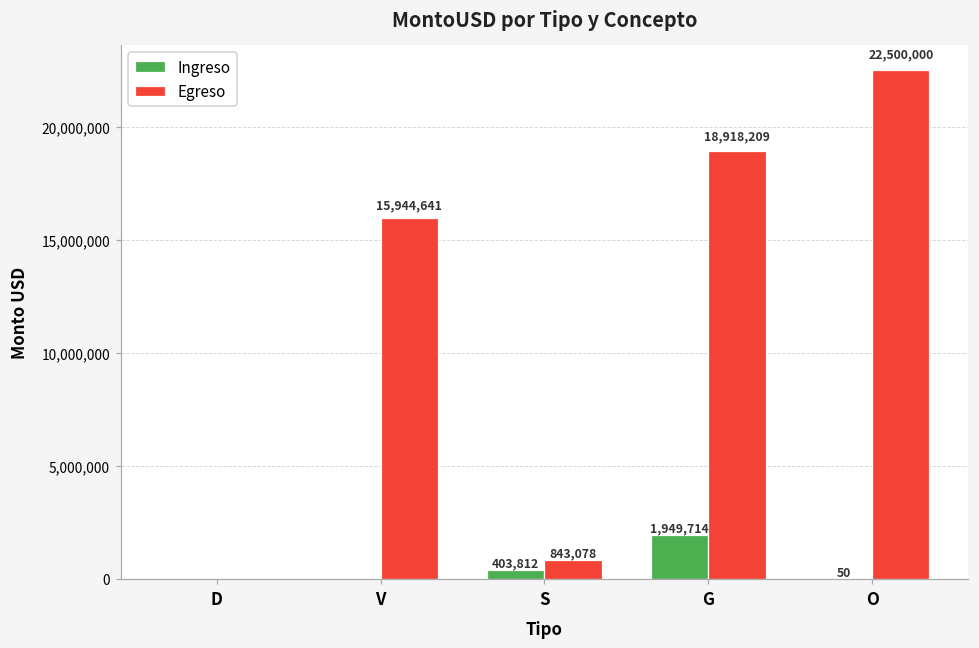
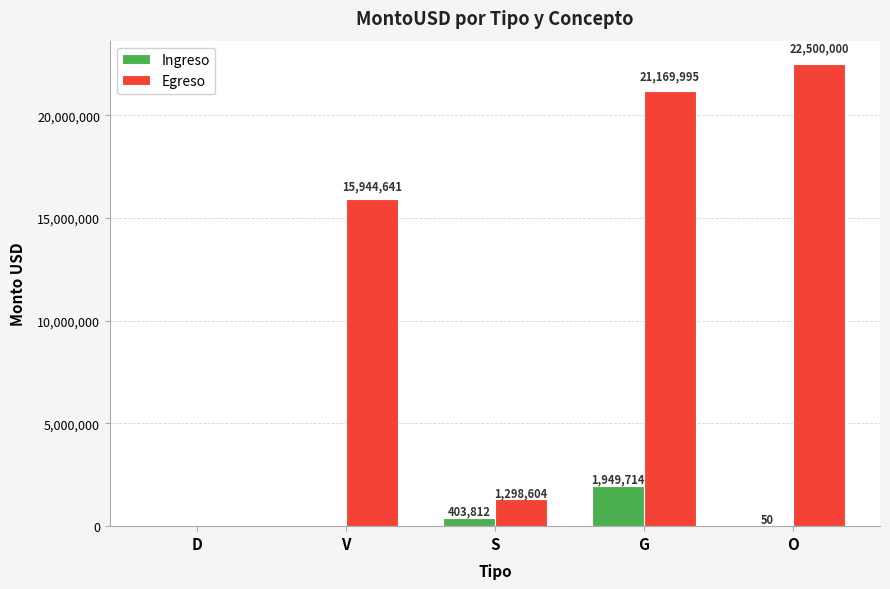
  {
    "Ingreso": {
      "S": "403,812",
      "G": "1,949,714",
      "O": "50"
    },
    "Egreso": {
      "V": "15,944,641",
-     "S": "843,078",
-     "G": "18,918,209",
+     "S": "1,298,604",
+     "G": "21,169,995",
      "O": "22,500,000"
    }
  }
